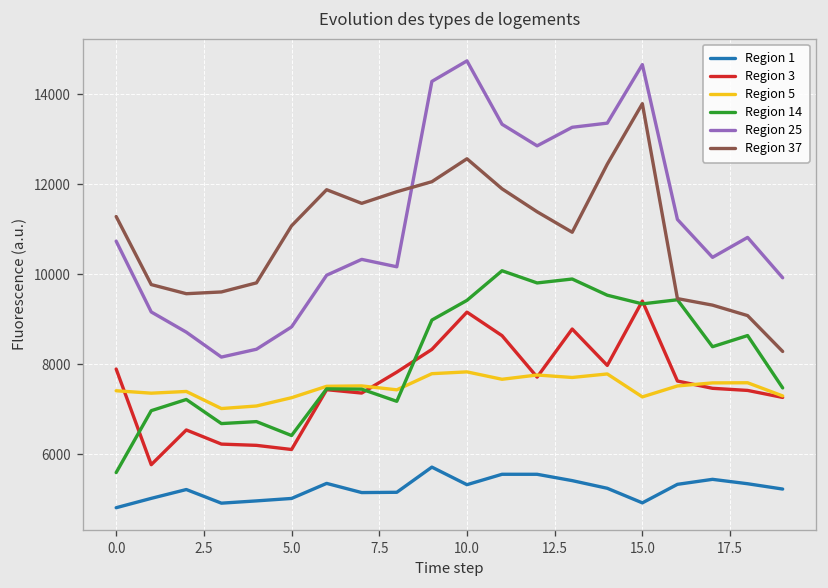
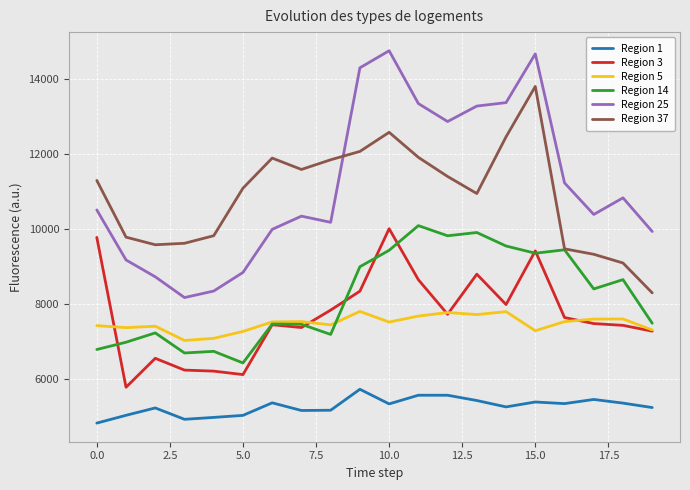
  {
    "Region 1": {
      "0.0": 4800,
      "5.0": 5000,
      "10.0": 5300,
-     "15.0": 4900
+     "15.0": 5400
    },
    "Region 3": {
-     "0.0": 7900,
+     "0.0": 9800,
      "5.0": 6100,
-     "10.0": 9200
+     "10.0": 10000
    },
    "Region 5": {
      "0.0": 7400,
      "5.0": 7300,
-     "10.0": 7800,
+     "10.0": 7500,
      "15.0": 7300
    },
    "Region 14": {
-     "0.0": 5600,
+     "0.0": 6800,
      "5.0": 6400,
      "10.0": 9400
    },
    "Region 25": {
-     "0.0": 10700,
+     "0.0": 10500,
      "5.0": 8800,
      "10.0": 14700,
      "15.0": 14700
    },
    "Region 37": {
      "0.0": 11300,
      "5.0": 11100,
      "10.0": 12600,
      "15.0": 13800
    }
  }
